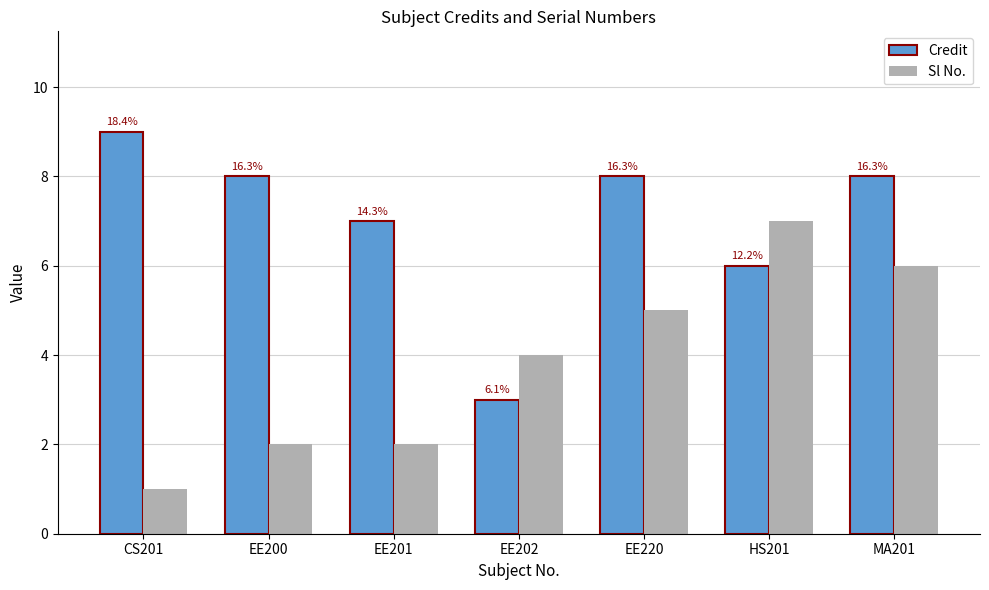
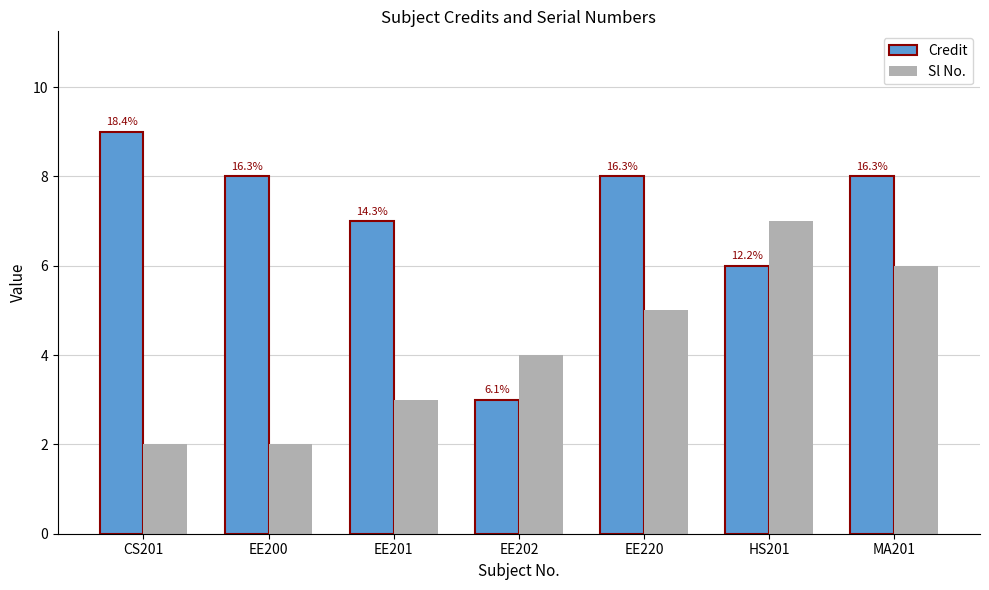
  {
    "Sl No.": {
-     "CS201": 1,
+     "CS201": 2,
      "EE200": 2,
-     "EE201": 2,
+     "EE201": 3,
      "EE202": 4,
      "EE220": 5,
      "HS201": 7,
      "MA201": 6
    }
  }
